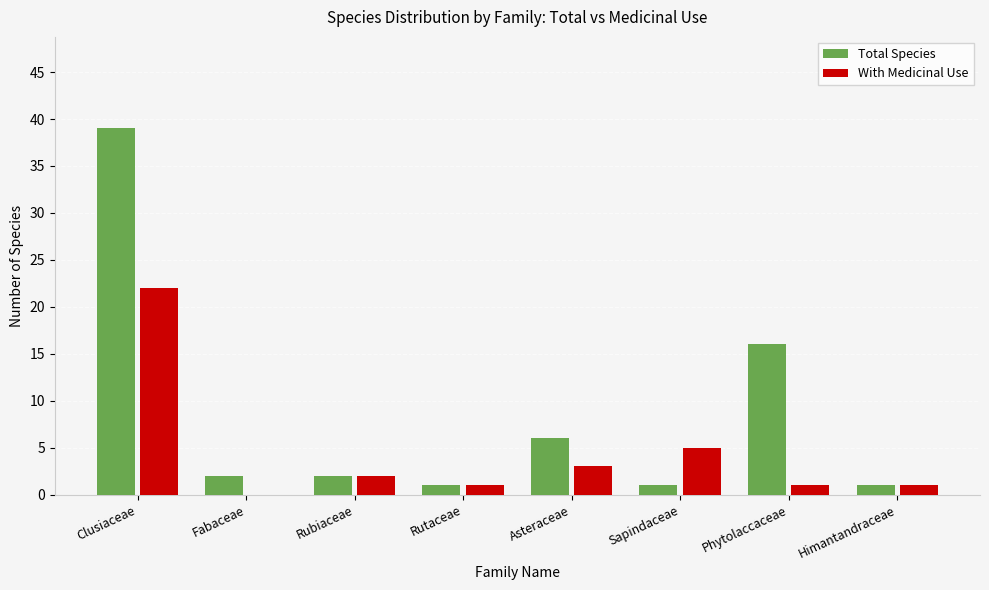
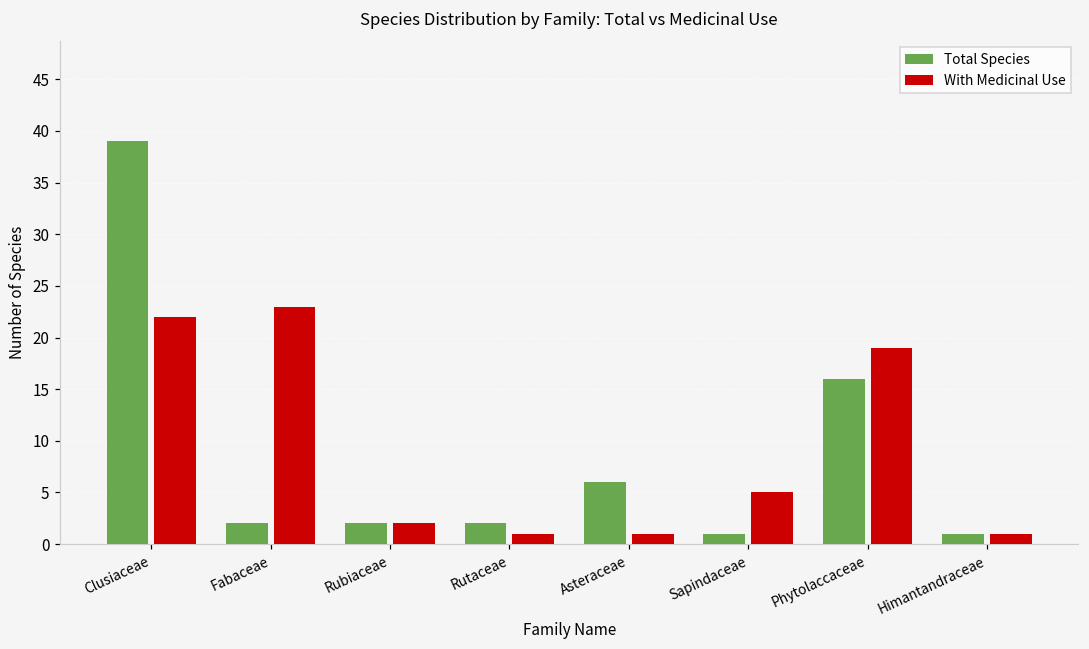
  {
    "Total Species": {
      "Clusiaceae": 39,
      "Fabaceae": 2,
      "Rubiaceae": 2,
-     "Rutaceae": 1,
+     "Rutaceae": 2,
      "Asteraceae": 6,
      "Sapindaceae": 1,
      "Phytolaccaceae": 16,
      "Himantandraceae": 1
    },
    "With Medicinal Use": {
      "Clusiaceae": 22,
-     "Fabaceae": 0,
+     "Fabaceae": 23,
      "Rubiaceae": 2,
      "Rutaceae": 1,
-     "Asteraceae": 3,
+     "Asteraceae": 1,
      "Sapindaceae": 5,
-     "Phytolaccaceae": 1,
+     "Phytolaccaceae": 19,
      "Himantandraceae": 1
    }
  }
